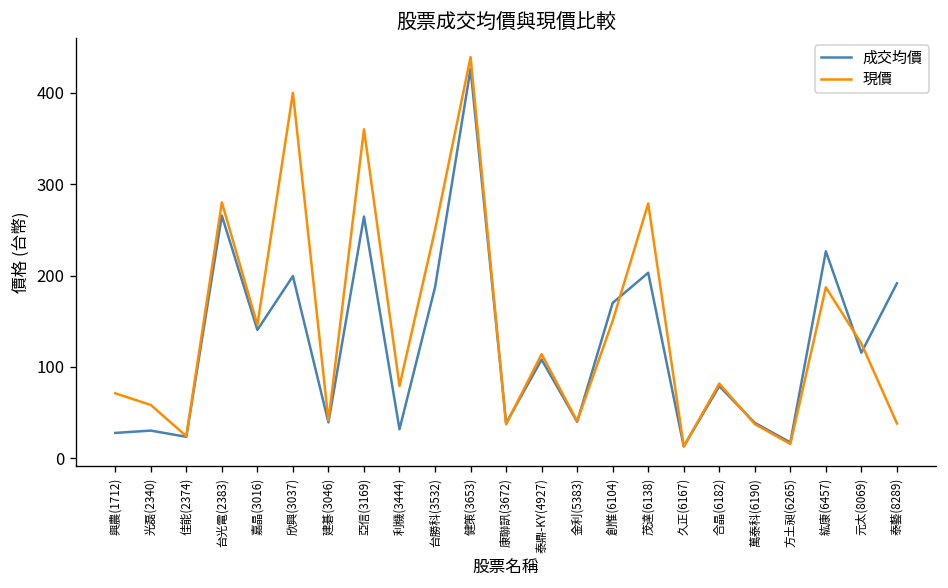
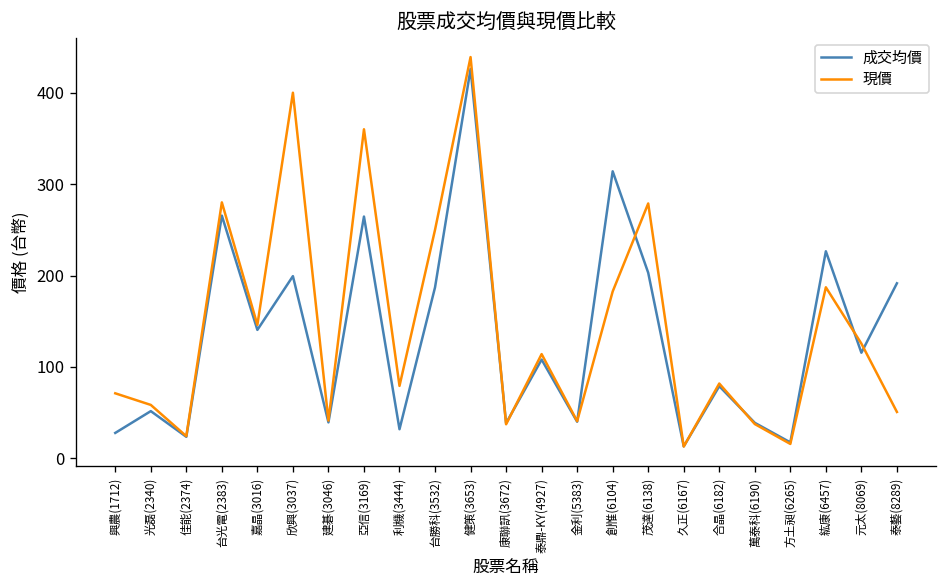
  {
    "成交均價": {
      "興農(1712)": 30,
-     "光磊(2340)": 30,
+     "光磊(2340)": 50,
      "台光電(2383)": 270,
      "嘉晶(3016)": 140,
      "欣興(3037)": 200,
      "亞信(3169)": 260,
      "利機(3444)": 30,
      "台勝科(3532)": 190,
      "健策(3653)": 430,
      "泰鼎-KY(4927)": 110,
-     "創惟(6104)": 170,
+     "創惟(6104)": 310,
      "茂達(6138)": 200,
      "紘康(6457)": 230,
      "元太(8069)": 120,
      "泰藝(8289)": 190
    },
    "現價": {
      "興農(1712)": 70,
      "光磊(2340)": 60,
      "台光電(2383)": 280,
      "嘉晶(3016)": 150,
      "欣興(3037)": 400,
      "亞信(3169)": 360,
      "利機(3444)": 80,
      "台勝科(3532)": 250,
      "健策(3653)": 440,
      "泰鼎-KY(4927)": 110,
-     "創惟(6104)": 150,
+     "創惟(6104)": 180,
      "茂達(6138)": 280,
      "紘康(6457)": 190,
      "元太(8069)": 130,
-     "泰藝(8289)": 40
+     "泰藝(8289)": 50
    }
  }
